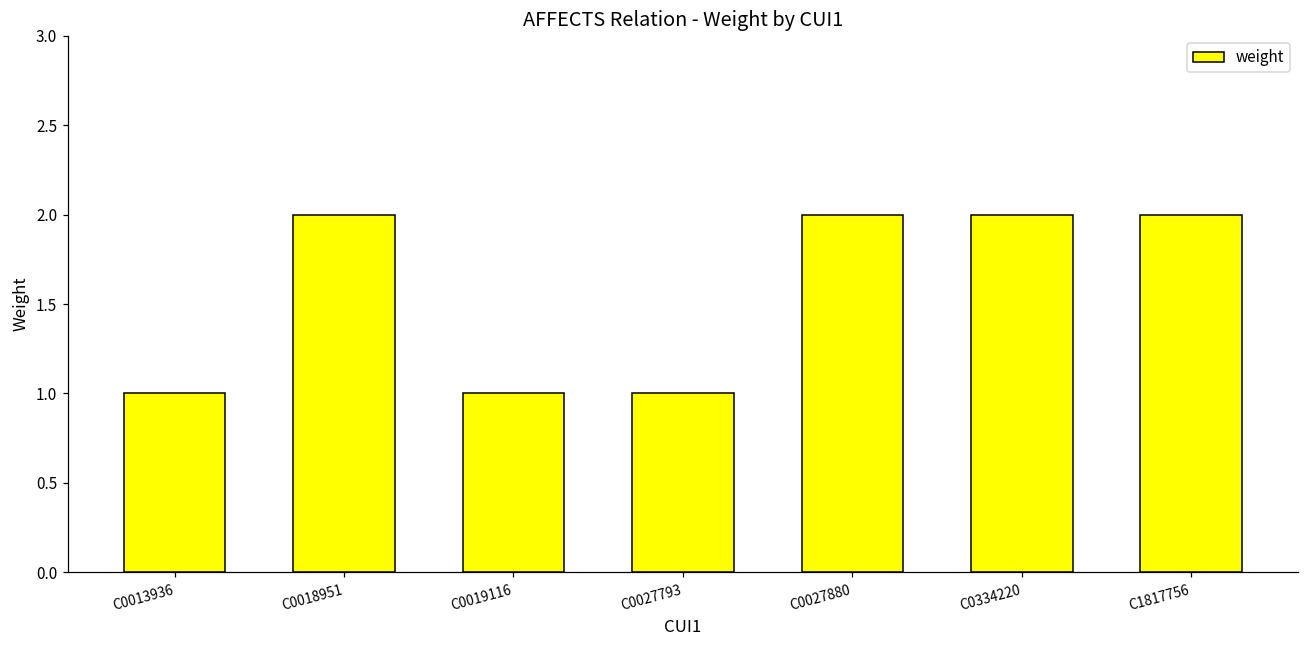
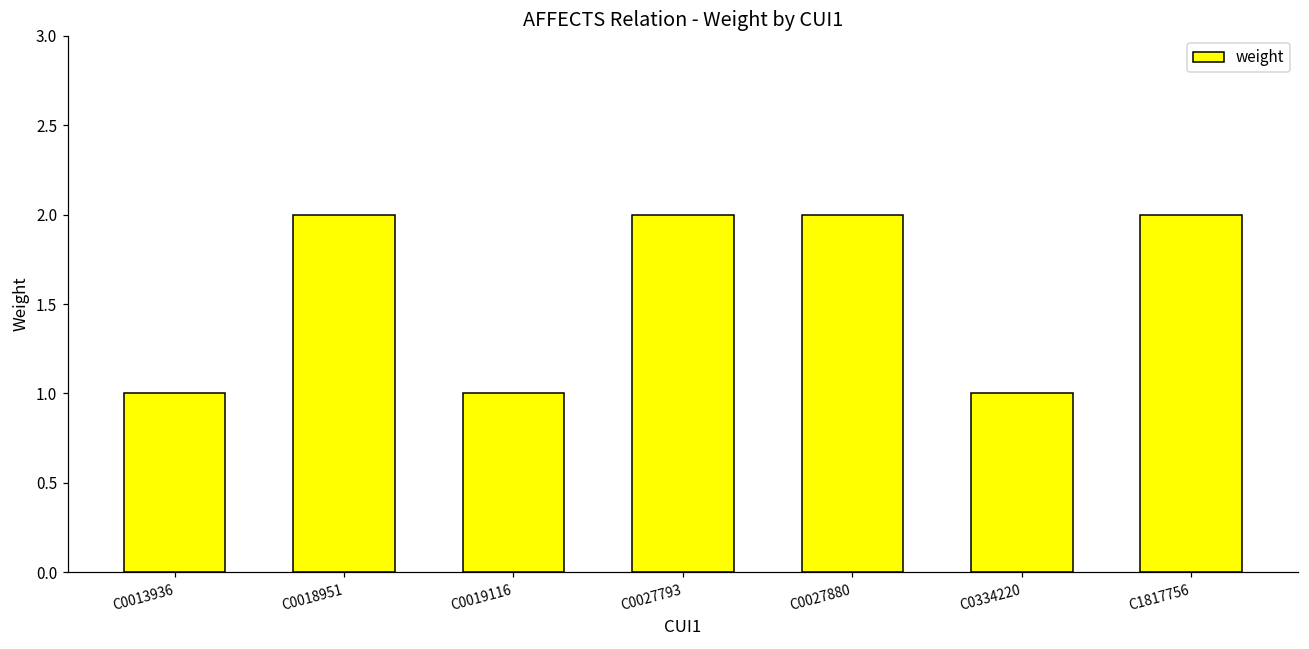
  {
    "C0013936": 1,
    "C0018951": 2,
    "C0019116": 1,
-   "C0027793": 1,
+   "C0027793": 2,
    "C0027880": 2,
-   "C0334220": 2,
+   "C0334220": 1,
    "C1817756": 2
  }
